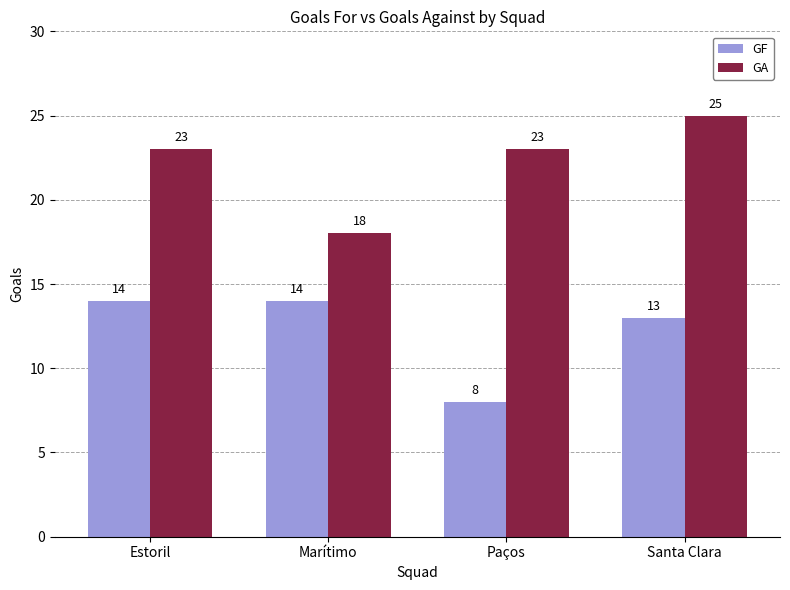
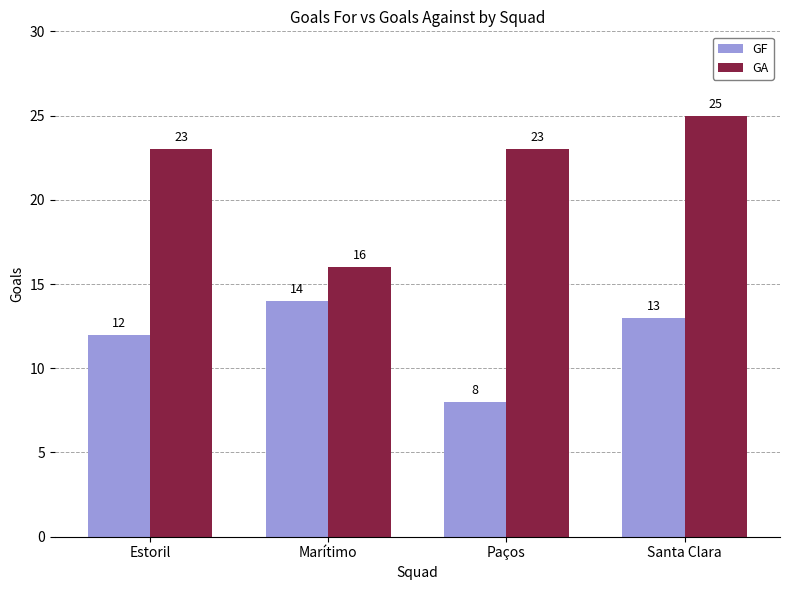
  {
    "GF": {
-     "Estoril": 14,
+     "Estoril": 12,
      "Marítimo": 14,
      "Paços": 8,
      "Santa Clara": 13
    },
    "GA": {
      "Estoril": 23,
-     "Marítimo": 18,
+     "Marítimo": 16,
      "Paços": 23,
      "Santa Clara": 25
    }
  }
